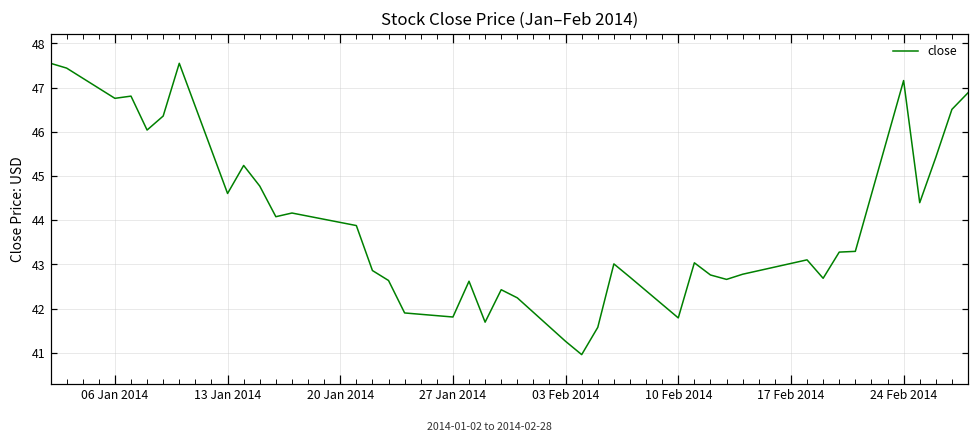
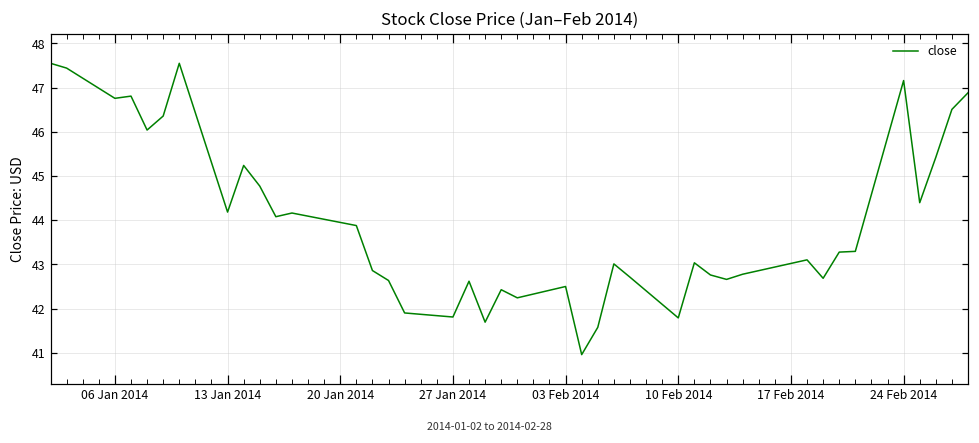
  {
    "06 Jan 2014": 46.8,
-   "13 Jan 2014": 44.6,
+   "13 Jan 2014": 44.2,
    "27 Jan 2014": 41.8,
-   "03 Feb 2014": 41.3,
+   "03 Feb 2014": 42.5,
    "10 Feb 2014": 41.8,
    "24 Feb 2014": 47.2
  }
